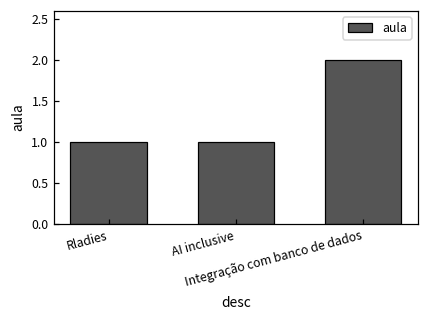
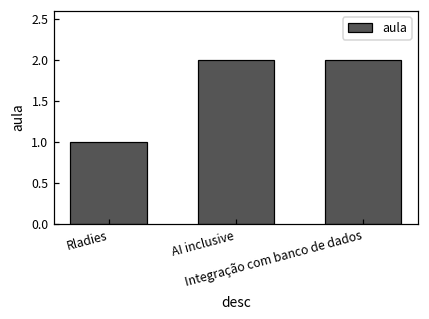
  {
    "Rladies": 1,
-   "AI inclusive": 1,
+   "AI inclusive": 2,
    "Integração com banco de dados": 2
  }
